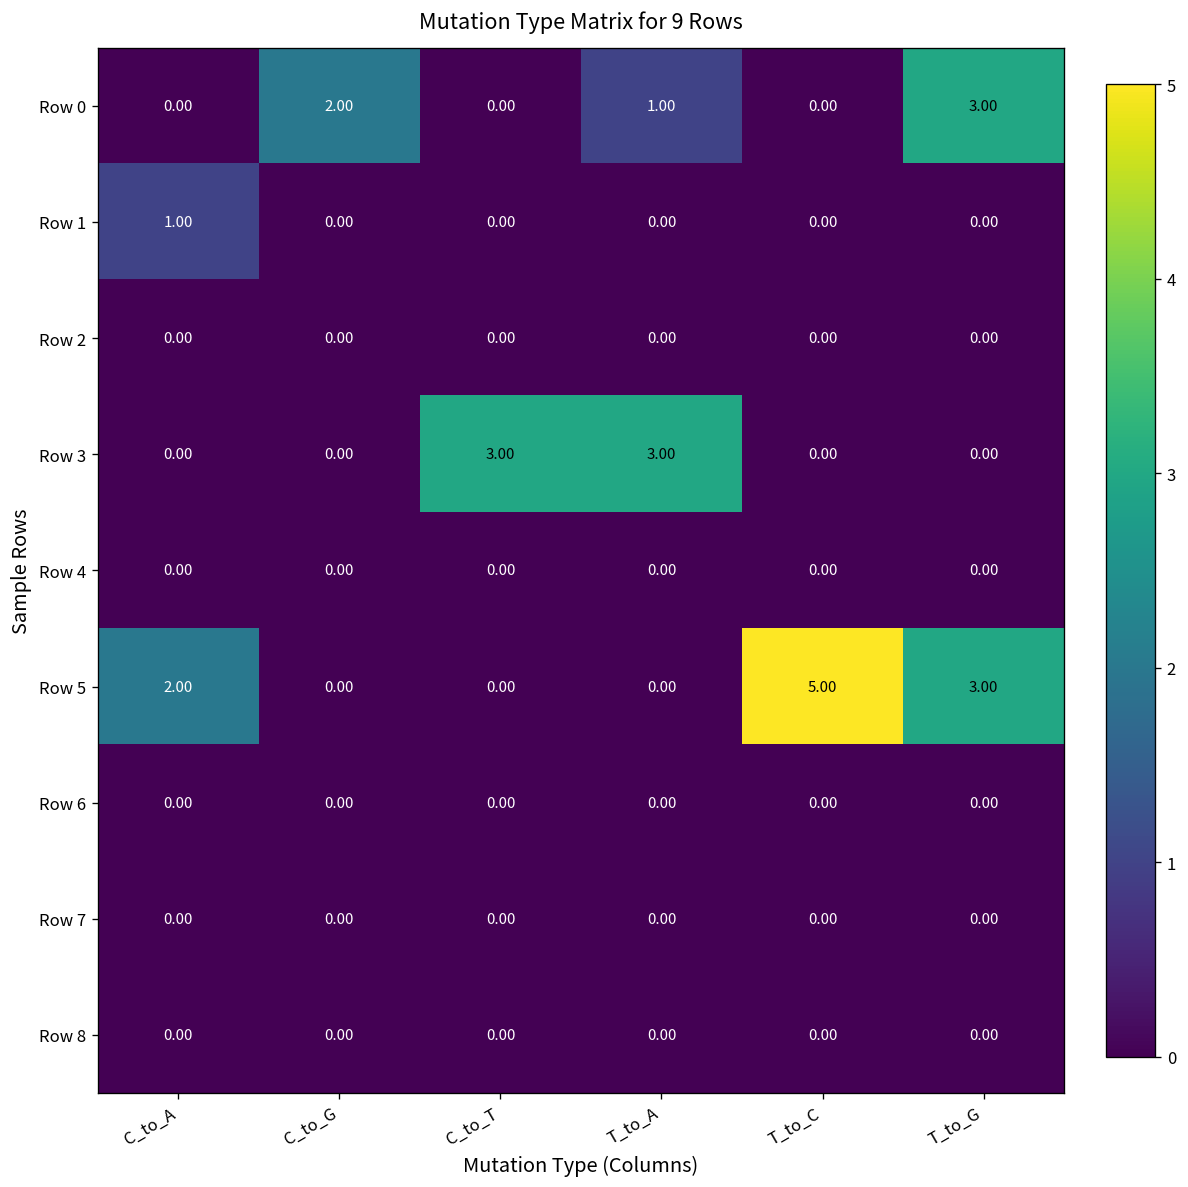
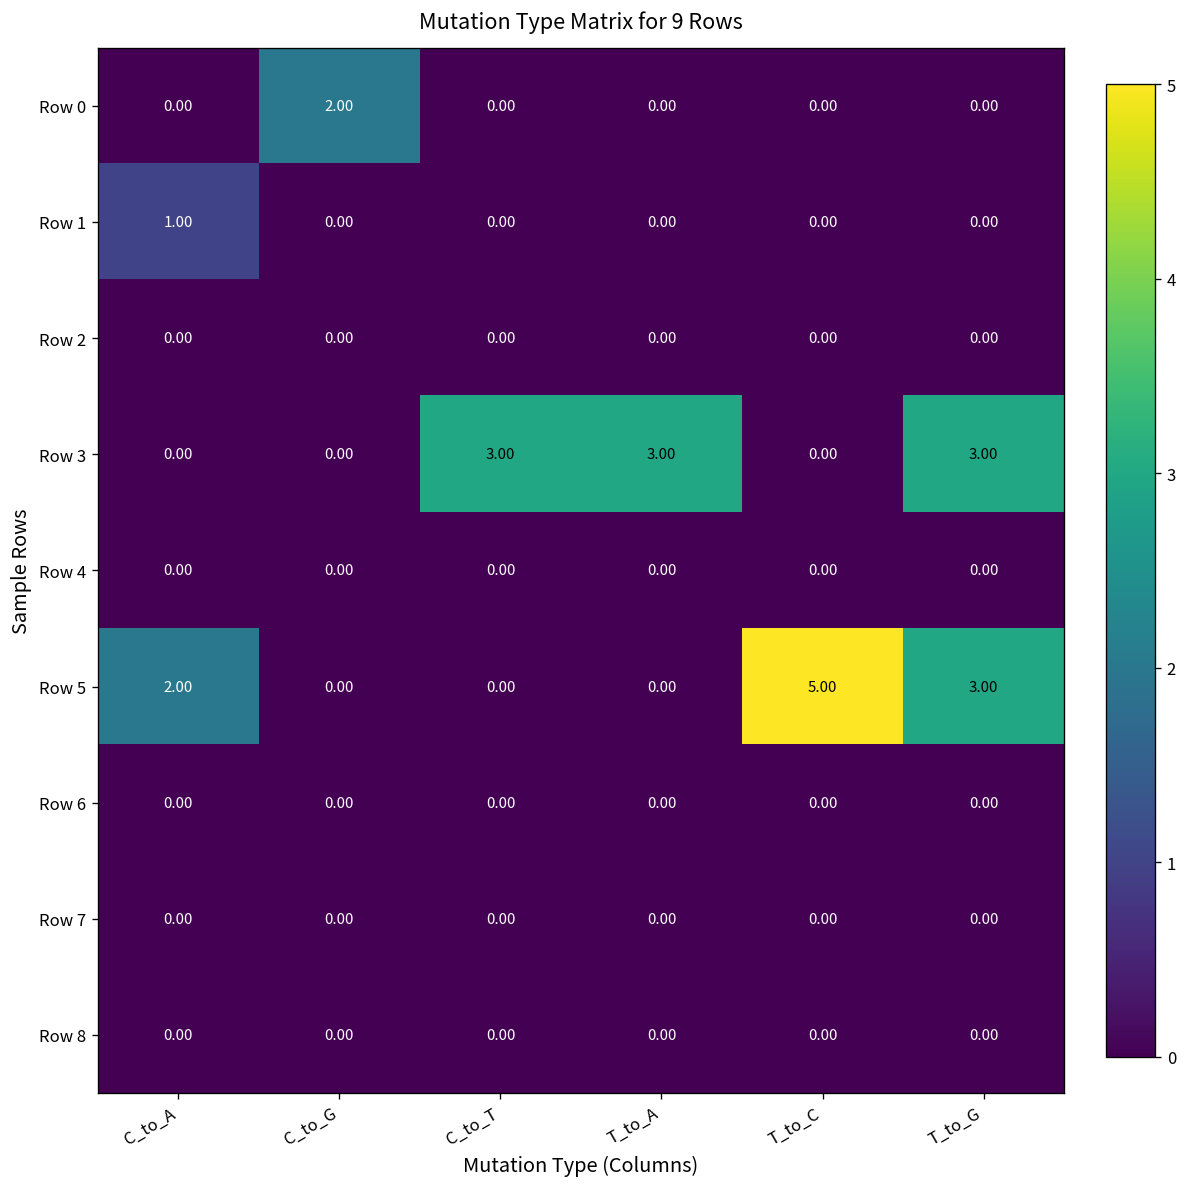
  {
    "Row 0": {
      "C_to_A": 0.00,
      "C_to_G": 2.00,
      "C_to_T": 0.00,
-     "T_to_A": 1.00,
+     "T_to_A": 0.00,
      "T_to_C": 0.00,
-     "T_to_G": 3.00
+     "T_to_G": 0.00
    },
    "Row 1": {
      "C_to_A": 1.00,
      "C_to_G": 0.00,
      "C_to_T": 0.00,
      "T_to_A": 0.00,
      "T_to_C": 0.00,
      "T_to_G": 0.00
    },
    "Row 2": {
      "C_to_A": 0.00,
      "C_to_G": 0.00,
      "C_to_T": 0.00,
      "T_to_A": 0.00,
      "T_to_C": 0.00,
      "T_to_G": 0.00
    },
    "Row 3": {
      "C_to_A": 0.00,
      "C_to_G": 0.00,
      "C_to_T": 3.00,
      "T_to_A": 3.00,
      "T_to_C": 0.00,
-     "T_to_G": 0.00
+     "T_to_G": 3.00
    },
    "Row 4": {
      "C_to_A": 0.00,
      "C_to_G": 0.00,
      "C_to_T": 0.00,
      "T_to_A": 0.00,
      "T_to_C": 0.00,
      "T_to_G": 0.00
    },
    "Row 5": {
      "C_to_A": 2.00,
      "C_to_G": 0.00,
      "C_to_T": 0.00,
      "T_to_A": 0.00,
      "T_to_C": 5.00,
      "T_to_G": 3.00
    },
    "Row 6": {
      "C_to_A": 0.00,
      "C_to_G": 0.00,
      "C_to_T": 0.00,
      "T_to_A": 0.00,
      "T_to_C": 0.00,
      "T_to_G": 0.00
    },
    "Row 7": {
      "C_to_A": 0.00,
      "C_to_G": 0.00,
      "C_to_T": 0.00,
      "T_to_A": 0.00,
      "T_to_C": 0.00,
      "T_to_G": 0.00
    },
    "Row 8": {
      "C_to_A": 0.00,
      "C_to_G": 0.00,
      "C_to_T": 0.00,
      "T_to_A": 0.00,
      "T_to_C": 0.00,
      "T_to_G": 0.00
    }
  }
